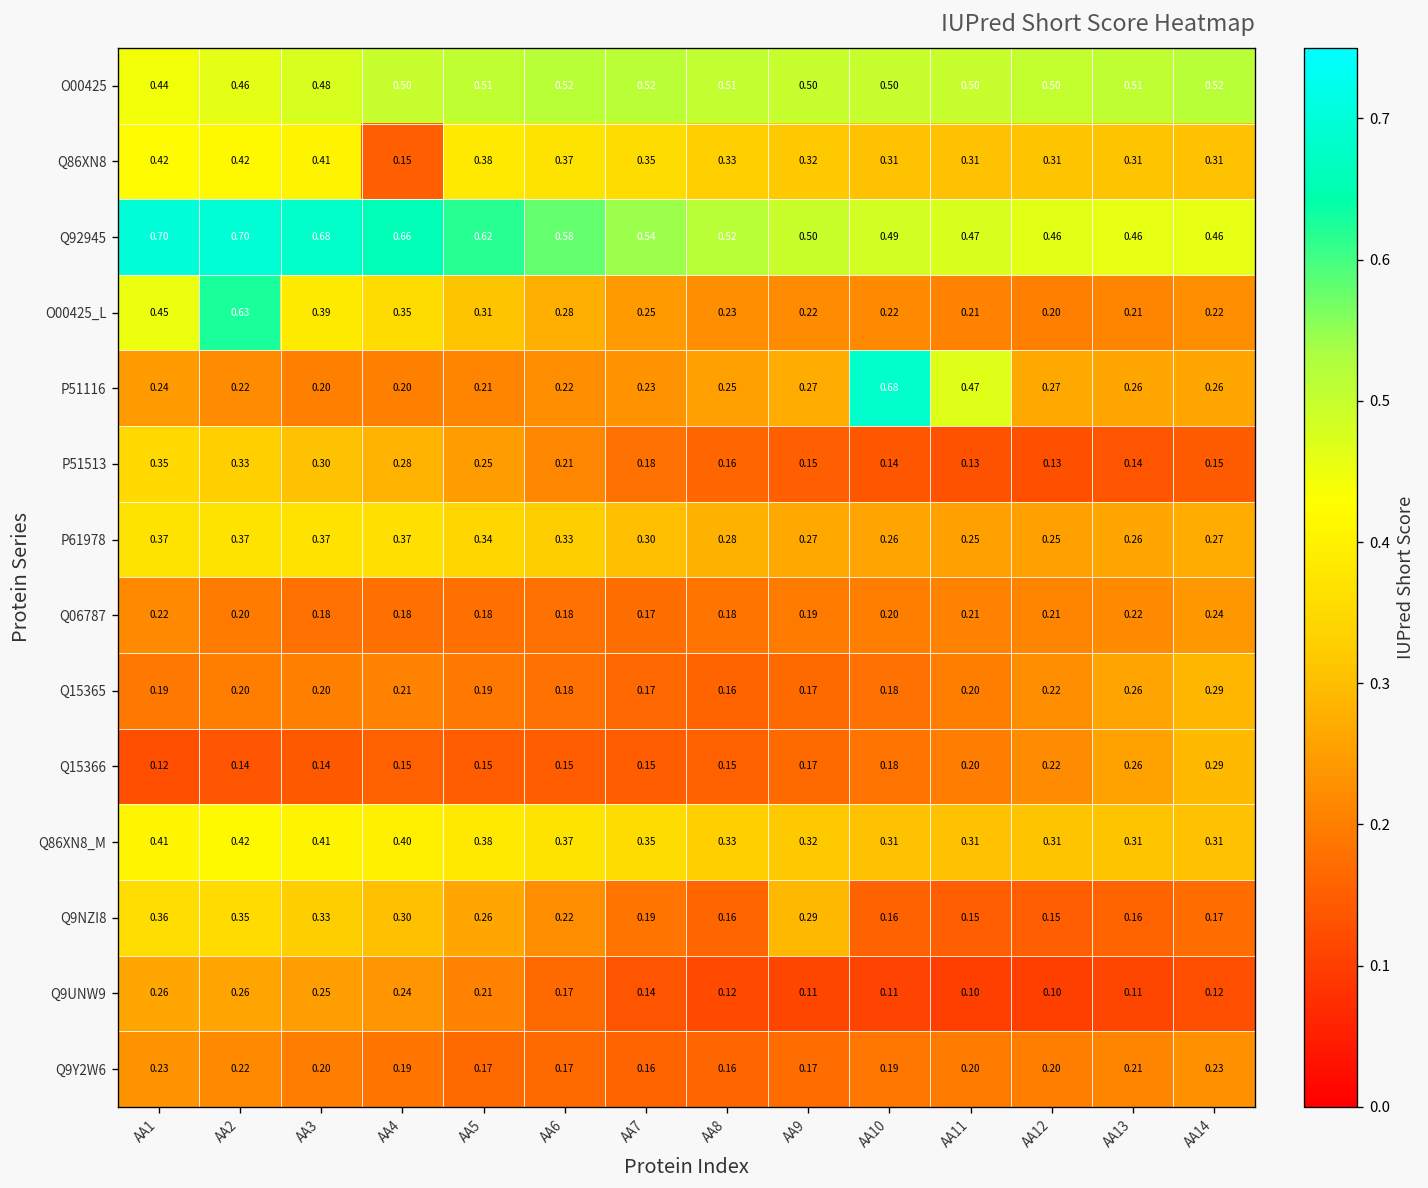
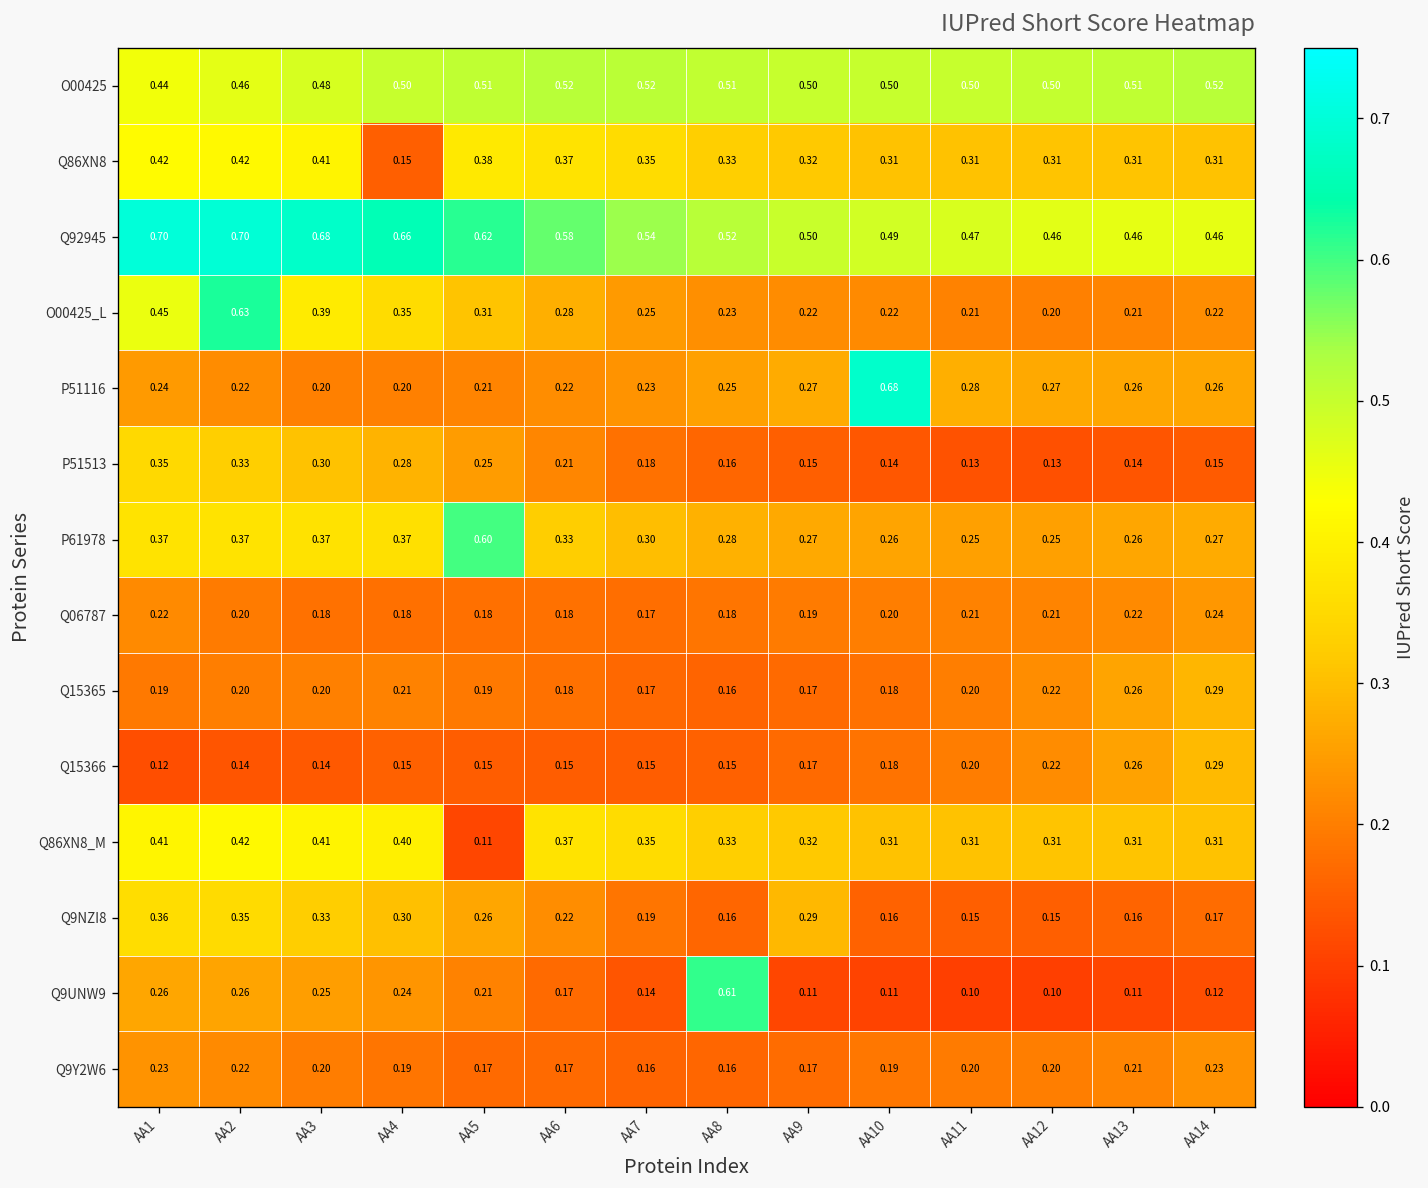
  {
    "O00425": {
      "AA1": 0.44,
      "AA2": 0.46,
      "AA3": 0.48,
      "AA4": 0.50,
      "AA5": 0.51,
      "AA6": 0.52,
      "AA7": 0.52,
      "AA8": 0.51,
      "AA9": 0.50,
      "AA10": 0.50,
      "AA11": 0.50,
      "AA12": 0.50,
      "AA13": 0.51,
      "AA14": 0.52
    },
    "Q86XN8": {
      "AA1": 0.42,
      "AA2": 0.42,
      "AA3": 0.41,
      "AA4": 0.15,
      "AA5": 0.38,
      "AA6": 0.37,
      "AA7": 0.35,
      "AA8": 0.33,
      "AA9": 0.32,
      "AA10": 0.31,
      "AA11": 0.31,
      "AA12": 0.31,
      "AA13": 0.31,
      "AA14": 0.31
    },
    "Q92945": {
      "AA1": 0.70,
      "AA2": 0.70,
      "AA3": 0.68,
      "AA4": 0.66,
      "AA5": 0.62,
      "AA6": 0.58,
      "AA7": 0.54,
      "AA8": 0.52,
      "AA9": 0.50,
      "AA10": 0.49,
      "AA11": 0.47,
      "AA12": 0.46,
      "AA13": 0.46,
      "AA14": 0.46
    },
    "O00425_L": {
      "AA1": 0.45,
      "AA2": 0.63,
      "AA3": 0.39,
      "AA4": 0.35,
      "AA5": 0.31,
      "AA6": 0.28,
      "AA7": 0.25,
      "AA8": 0.23,
      "AA9": 0.22,
      "AA10": 0.22,
      "AA11": 0.21,
      "AA12": 0.20,
      "AA13": 0.21,
      "AA14": 0.22
    },
    "P51116": {
      "AA1": 0.24,
      "AA2": 0.22,
      "AA3": 0.20,
      "AA4": 0.20,
      "AA5": 0.21,
      "AA6": 0.22,
      "AA7": 0.23,
      "AA8": 0.25,
      "AA9": 0.27,
      "AA10": 0.68,
-     "AA11": 0.47,
+     "AA11": 0.28,
      "AA12": 0.27,
      "AA13": 0.26,
      "AA14": 0.26
    },
    "P51513": {
      "AA1": 0.35,
      "AA2": 0.33,
      "AA3": 0.30,
      "AA4": 0.28,
      "AA5": 0.25,
      "AA6": 0.21,
      "AA7": 0.18,
      "AA8": 0.16,
      "AA9": 0.15,
      "AA10": 0.14,
      "AA11": 0.13,
      "AA12": 0.13,
      "AA13": 0.14,
      "AA14": 0.15
    },
    "P61978": {
      "AA1": 0.37,
      "AA2": 0.37,
      "AA3": 0.37,
      "AA4": 0.37,
-     "AA5": 0.34,
+     "AA5": 0.60,
      "AA6": 0.33,
      "AA7": 0.30,
      "AA8": 0.28,
      "AA9": 0.27,
      "AA10": 0.26,
      "AA11": 0.25,
      "AA12": 0.25,
      "AA13": 0.26,
      "AA14": 0.27
    },
    "Q06787": {
      "AA1": 0.22,
      "AA2": 0.20,
      "AA3": 0.18,
      "AA4": 0.18,
      "AA5": 0.18,
      "AA6": 0.18,
      "AA7": 0.17,
      "AA8": 0.18,
      "AA9": 0.19,
      "AA10": 0.20,
      "AA11": 0.21,
      "AA12": 0.21,
      "AA13": 0.22,
      "AA14": 0.24
    },
    "Q15365": {
      "AA1": 0.19,
      "AA2": 0.20,
      "AA3": 0.20,
      "AA4": 0.21,
      "AA5": 0.19,
      "AA6": 0.18,
      "AA7": 0.17,
      "AA8": 0.16,
      "AA9": 0.17,
      "AA10": 0.18,
      "AA11": 0.20,
      "AA12": 0.22,
      "AA13": 0.26,
      "AA14": 0.29
    },
    "Q15366": {
      "AA1": 0.12,
      "AA2": 0.14,
      "AA3": 0.14,
      "AA4": 0.15,
      "AA5": 0.15,
      "AA6": 0.15,
      "AA7": 0.15,
      "AA8": 0.15,
      "AA9": 0.17,
      "AA10": 0.18,
      "AA11": 0.20,
      "AA12": 0.22,
      "AA13": 0.26,
      "AA14": 0.29
    },
    "Q86XN8_M": {
      "AA1": 0.41,
      "AA2": 0.42,
      "AA3": 0.41,
      "AA4": 0.40,
-     "AA5": 0.38,
+     "AA5": 0.11,
      "AA6": 0.37,
      "AA7": 0.35,
      "AA8": 0.33,
      "AA9": 0.32,
      "AA10": 0.31,
      "AA11": 0.31,
      "AA12": 0.31,
      "AA13": 0.31,
      "AA14": 0.31
    },
    "Q9NZI8": {
      "AA1": 0.36,
      "AA2": 0.35,
      "AA3": 0.33,
      "AA4": 0.30,
      "AA5": 0.26,
      "AA6": 0.22,
      "AA7": 0.19,
      "AA8": 0.16,
      "AA9": 0.29,
      "AA10": 0.16,
      "AA11": 0.15,
      "AA12": 0.15,
      "AA13": 0.16,
      "AA14": 0.17
    },
    "Q9UNW9": {
      "AA1": 0.26,
      "AA2": 0.26,
      "AA3": 0.25,
      "AA4": 0.24,
      "AA5": 0.21,
      "AA6": 0.17,
      "AA7": 0.14,
-     "AA8": 0.12,
+     "AA8": 0.61,
      "AA9": 0.11,
      "AA10": 0.11,
      "AA11": 0.10,
      "AA12": 0.10,
      "AA13": 0.11,
      "AA14": 0.12
    },
    "Q9Y2W6": {
      "AA1": 0.23,
      "AA2": 0.22,
      "AA3": 0.20,
      "AA4": 0.19,
      "AA5": 0.17,
      "AA6": 0.17,
      "AA7": 0.16,
      "AA8": 0.16,
      "AA9": 0.17,
      "AA10": 0.19,
      "AA11": 0.20,
      "AA12": 0.20,
      "AA13": 0.21,
      "AA14": 0.23
    }
  }
